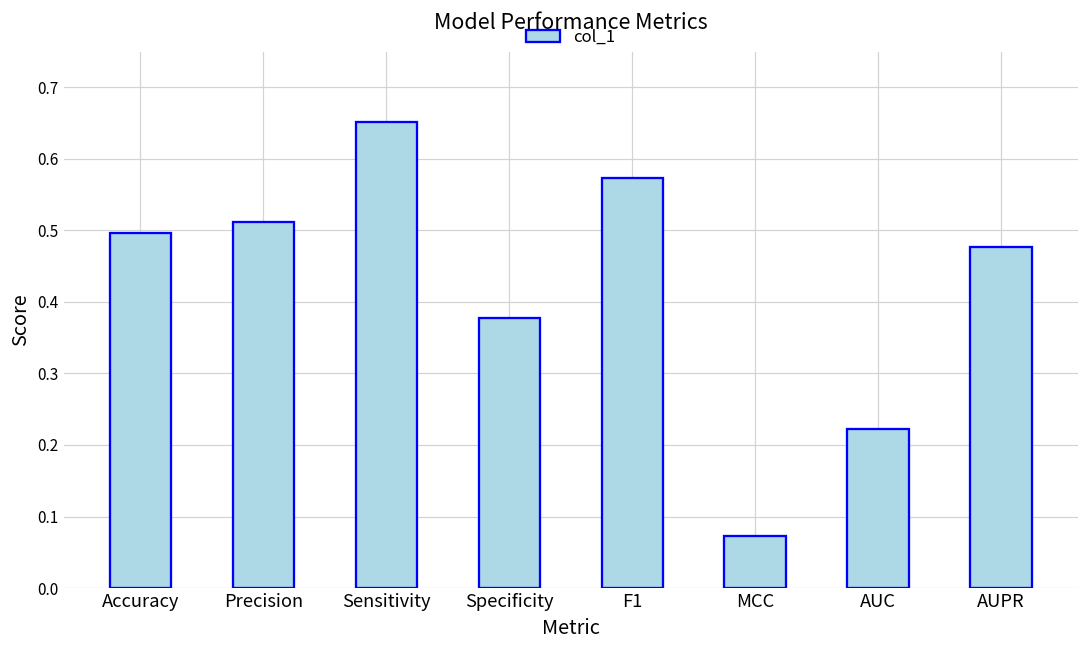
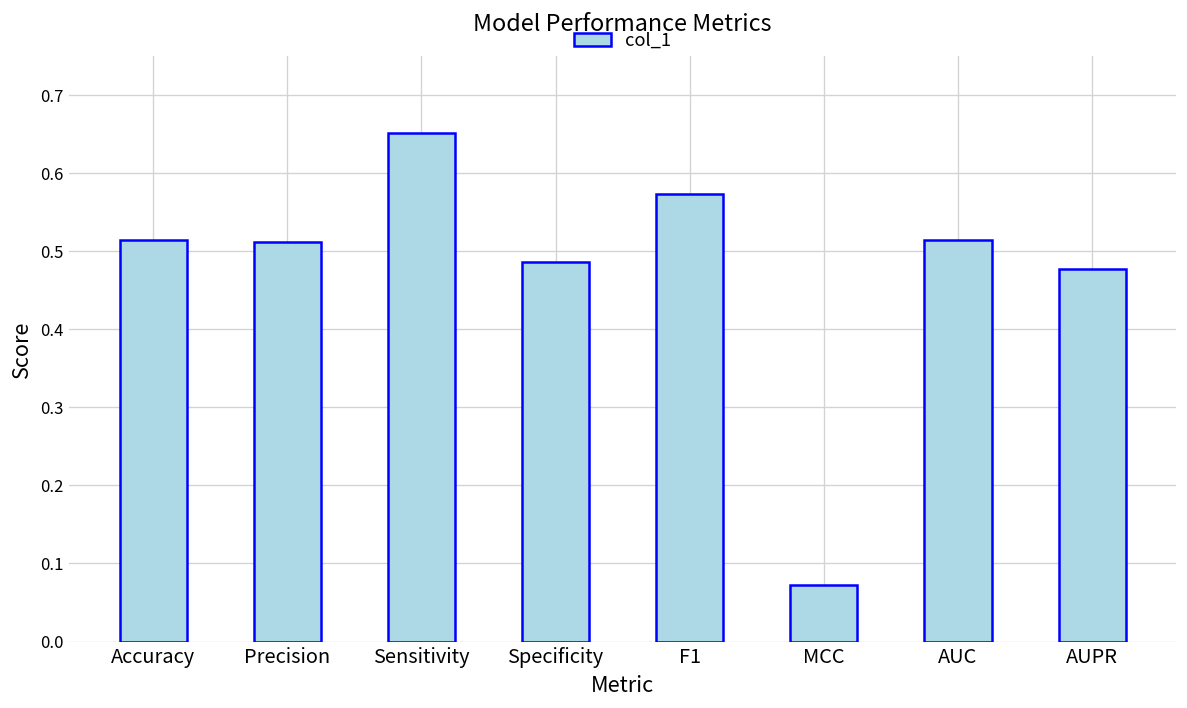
  {
-   "Accuracy": 0.50,
+   "Accuracy": 0.51,
    "Precision": 0.51,
    "Sensitivity": 0.65,
-   "Specificity": 0.38,
+   "Specificity": 0.49,
    "F1": 0.57,
    "MCC": 0.07,
-   "AUC": 0.22,
+   "AUC": 0.51,
    "AUPR": 0.48
  }
